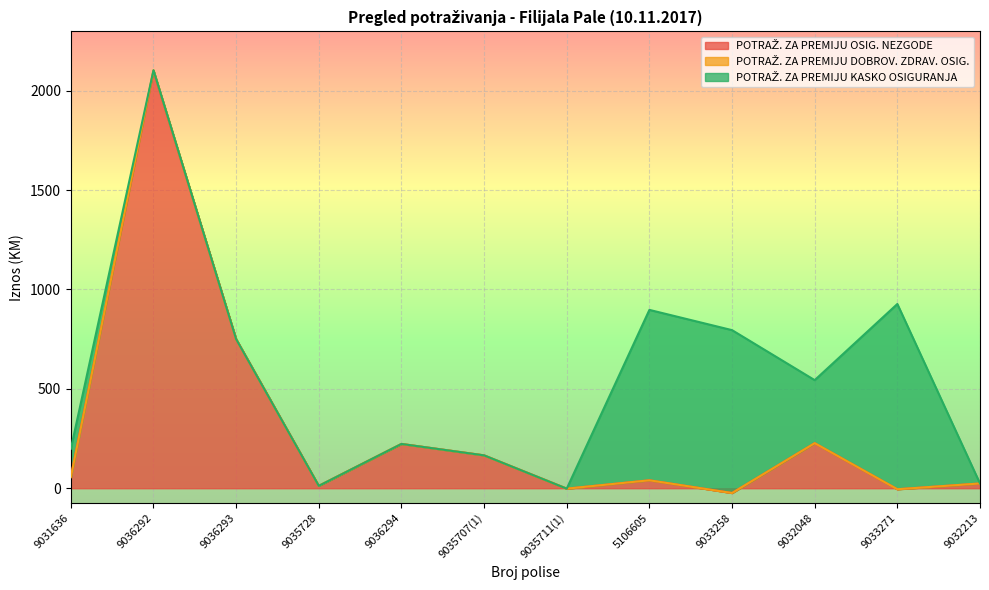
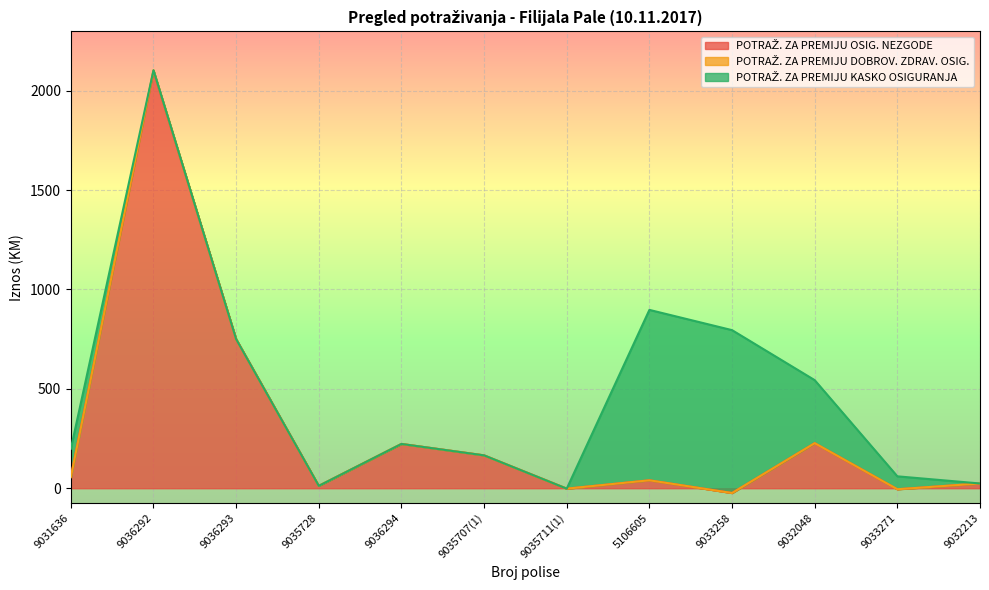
  {
    "POTRAŽ. ZA PREMIJU KASKO OSIGURANJA": {
      "9031636": 200,
      "5106605": 860,
      "9033258": 820,
      "9032048": 320,
-     "9033271": 930
+     "9033271": 70
    }
  }
